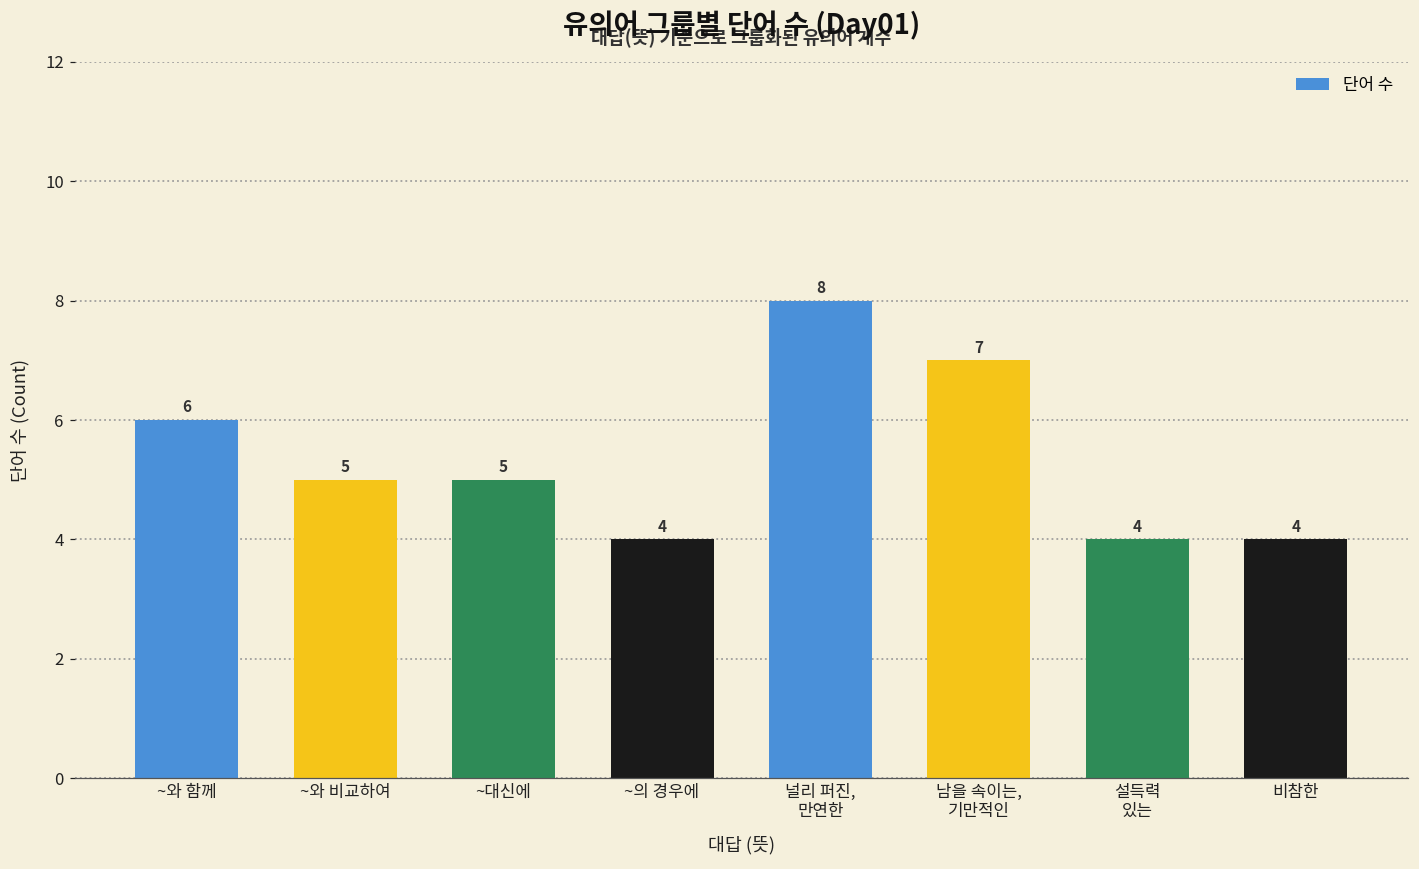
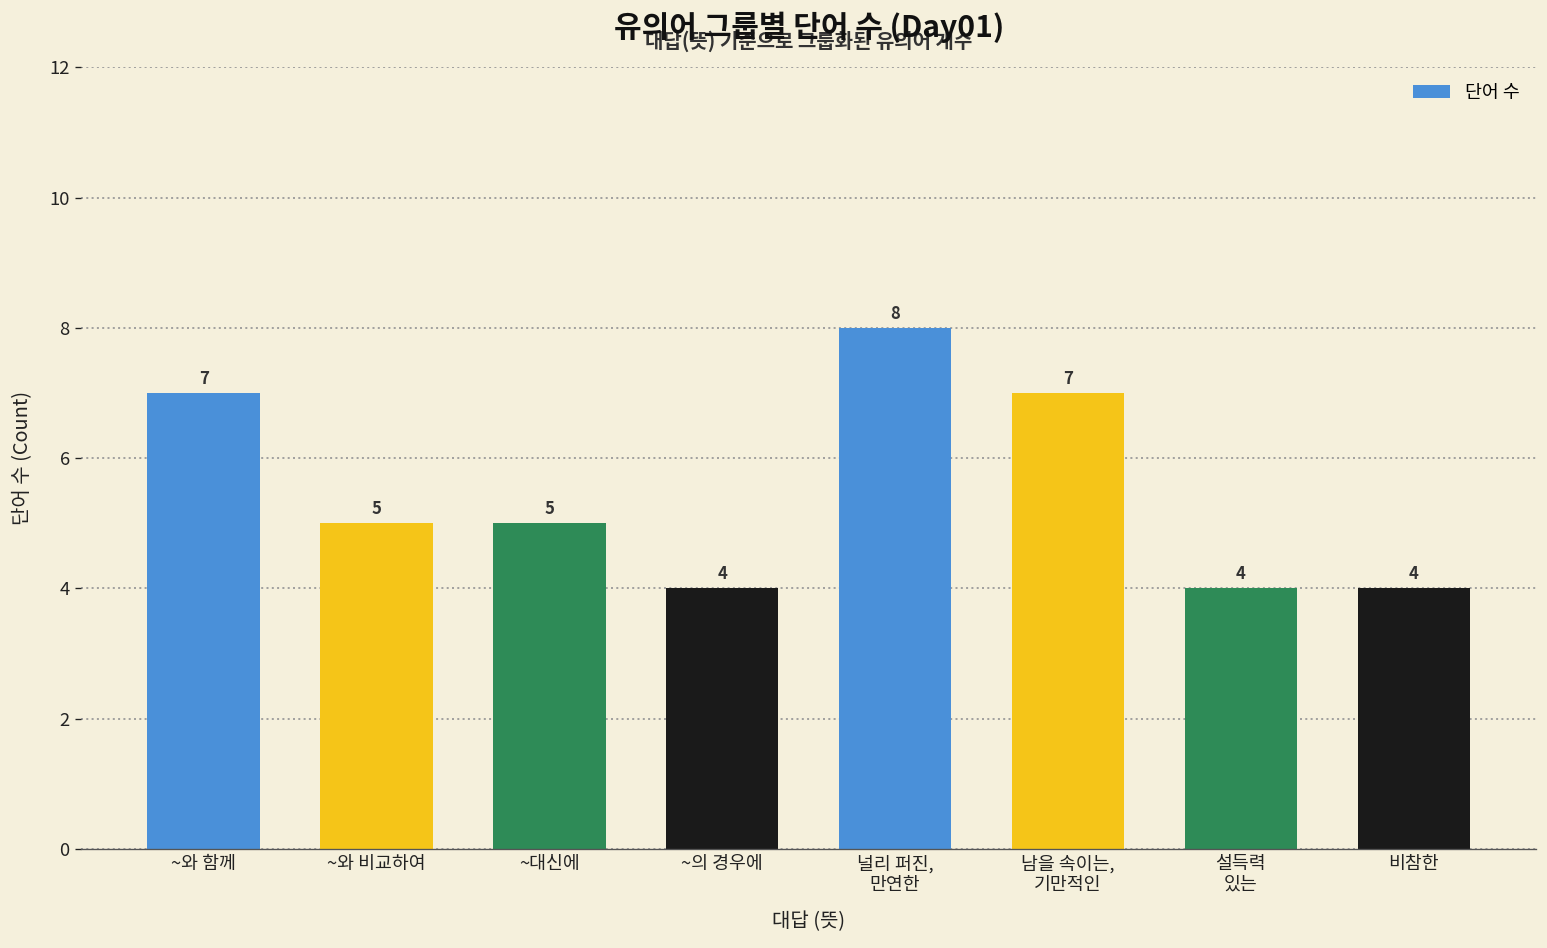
  {
-   "~와 함께": 6,
+   "~와 함께": 7,
    "~와 비교하여": 5,
    "~대신에": 5,
    "~의 경우에": 4,
    "널리 퍼진, 만연한": 8,
    "남을 속이는, 기만적인": 7,
    "설득력 있는": 4,
    "비참한": 4
  }
